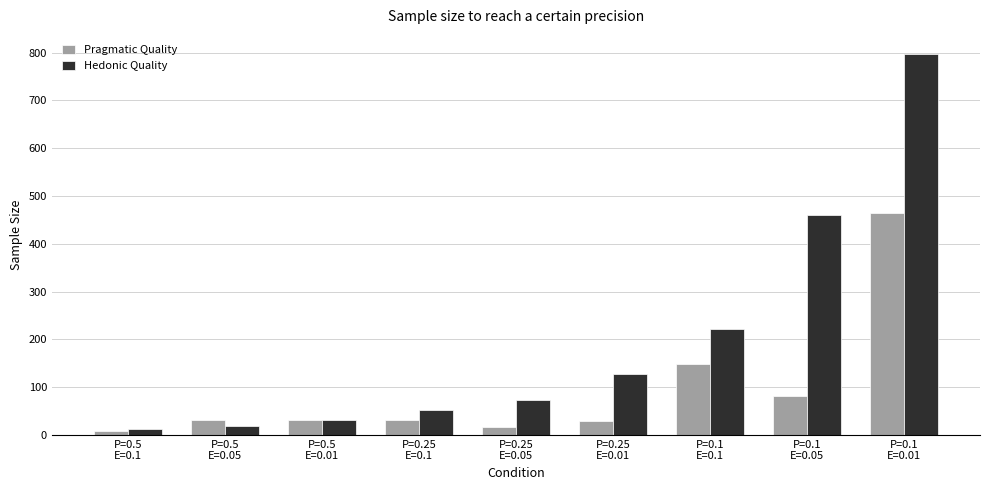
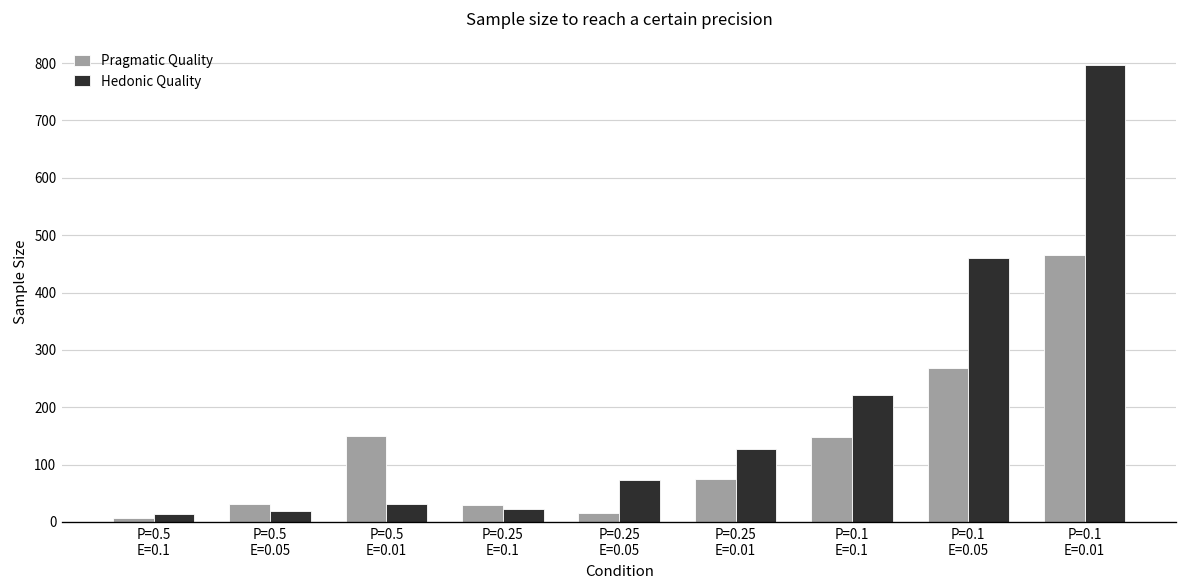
  {
    "Pragmatic Quality": {
      "P=0.5 E=0.1": 10,
      "P=0.5 E=0.05": 30,
-     "P=0.5 E=0.01": 30,
+     "P=0.5 E=0.01": 150,
      "P=0.25 E=0.1": 30,
      "P=0.25 E=0.05": 20,
-     "P=0.25 E=0.01": 30,
+     "P=0.25 E=0.01": 70,
      "P=0.1 E=0.1": 150,
-     "P=0.1 E=0.05": 80,
+     "P=0.1 E=0.05": 270,
      "P=0.1 E=0.01": 470
    },
    "Hedonic Quality": {
      "P=0.5 E=0.1": 10,
      "P=0.5 E=0.05": 20,
      "P=0.5 E=0.01": 30,
-     "P=0.25 E=0.1": 50,
+     "P=0.25 E=0.1": 20,
      "P=0.25 E=0.05": 70,
      "P=0.25 E=0.01": 130,
      "P=0.1 E=0.1": 220,
      "P=0.1 E=0.05": 460,
      "P=0.1 E=0.01": 800
    }
  }
